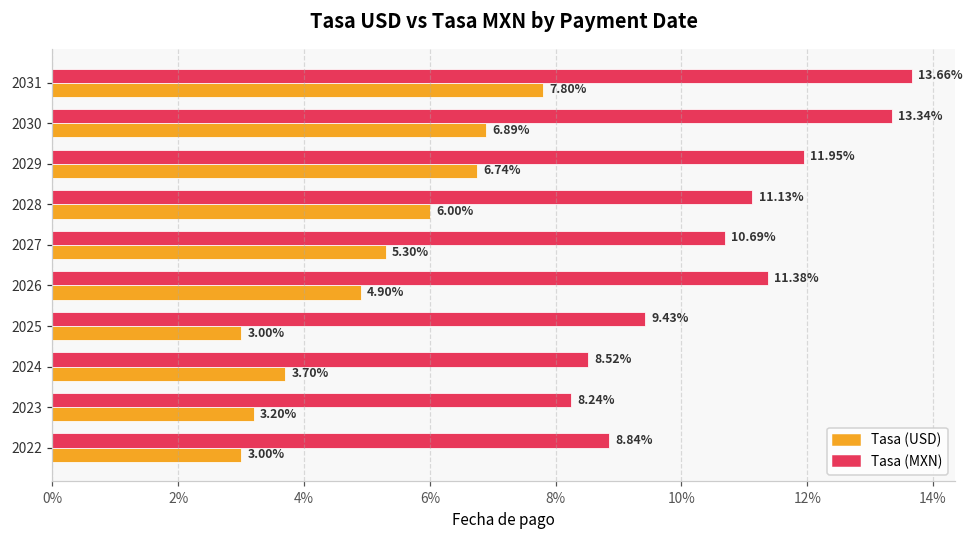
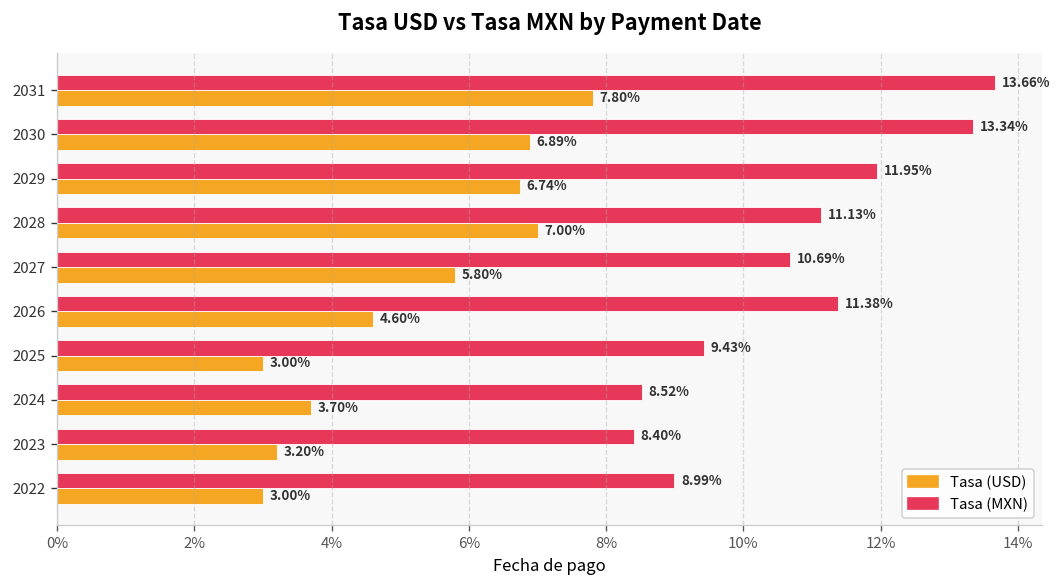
  {
    "Tasa (USD)": {
      "2031": "7.80%",
      "2030": "6.89%",
      "2029": "6.74%",
-     "2028": "6.00%",
-     "2027": "5.30%",
-     "2026": "4.90%",
+     "2028": "7.00%",
+     "2027": "5.80%",
+     "2026": "4.60%",
      "2025": "3.00%",
      "2024": "3.70%",
      "2023": "3.20%",
      "2022": "3.00%"
    },
    "Tasa (MXN)": {
      "2031": "13.66%",
      "2030": "13.34%",
      "2029": "11.95%",
      "2028": "11.13%",
      "2027": "10.69%",
      "2026": "11.38%",
      "2025": "9.43%",
      "2024": "8.52%",
-     "2023": "8.24%",
-     "2022": "8.84%"
+     "2023": "8.40%",
+     "2022": "8.99%"
    }
  }
